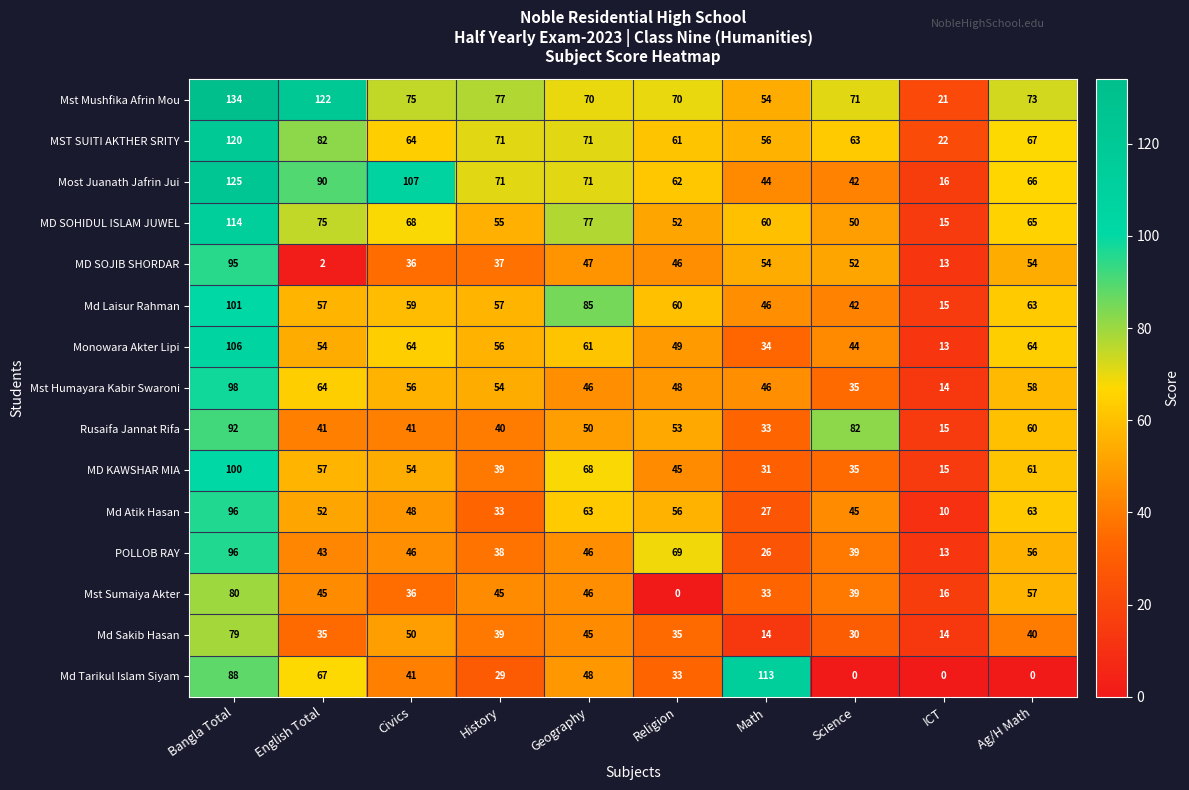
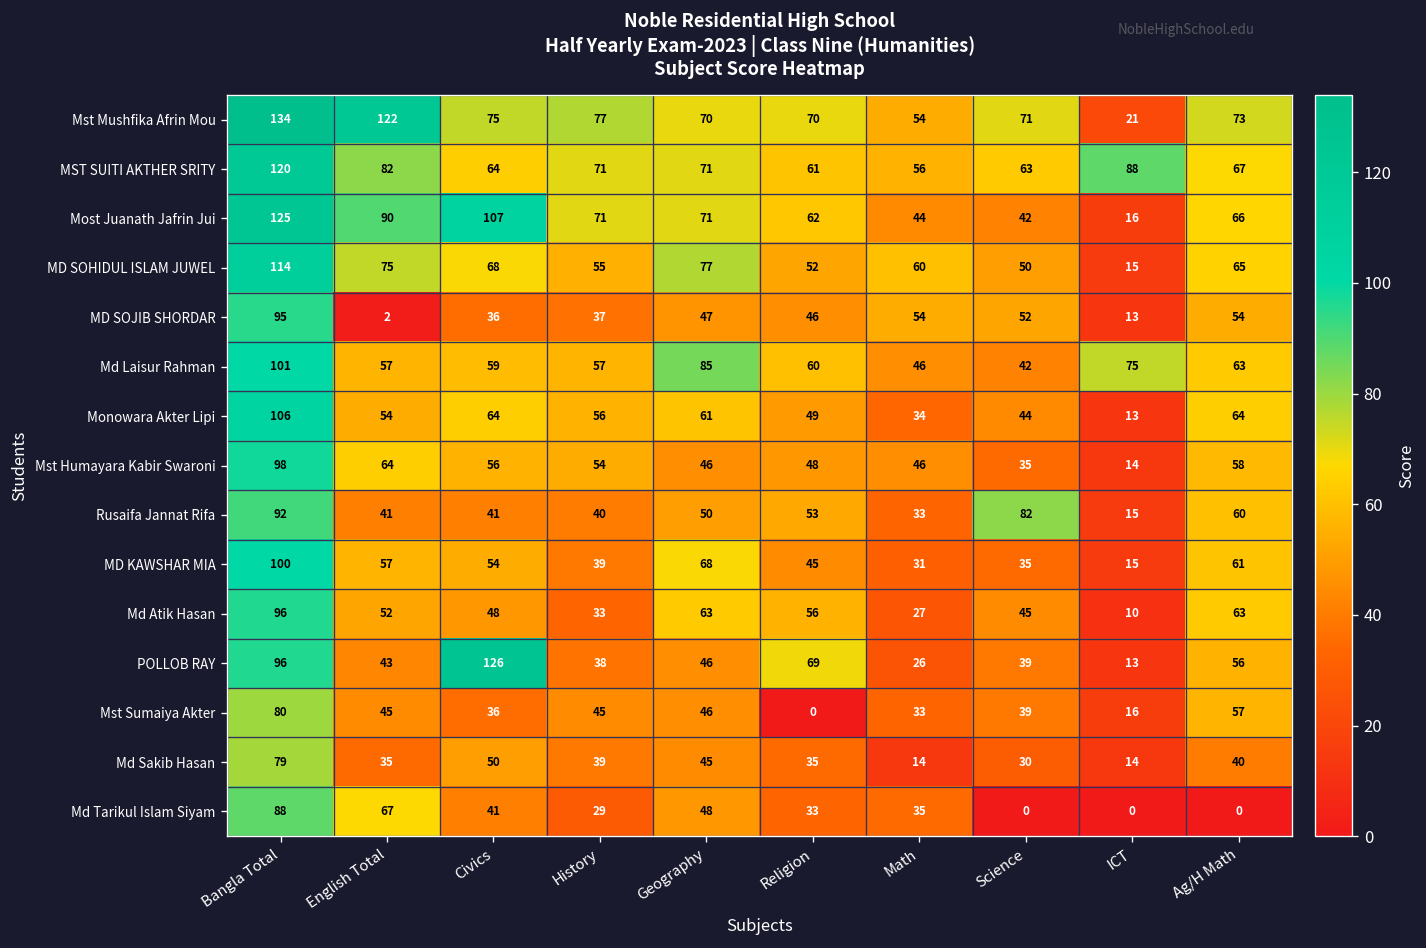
  {
    "Mst Mushfika Afrin Mou": {
      "Bangla Total": 134,
      "English Total": 122,
      "Civics": 75,
      "History": 77,
      "Geography": 70,
      "Religion": 70,
      "Math": 54,
      "Science": 71,
      "ICT": 21,
      "Ag/H Math": 73
    },
    "MST SUITI AKTHER SRITY": {
      "Bangla Total": 120,
      "English Total": 82,
      "Civics": 64,
      "History": 71,
      "Geography": 71,
      "Religion": 61,
      "Math": 56,
      "Science": 63,
-     "ICT": 22,
+     "ICT": 88,
      "Ag/H Math": 67
    },
    "Most Juanath Jafrin Jui": {
      "Bangla Total": 125,
      "English Total": 90,
      "Civics": 107,
      "History": 71,
      "Geography": 71,
      "Religion": 62,
      "Math": 44,
      "Science": 42,
      "ICT": 16,
      "Ag/H Math": 66
    },
    "MD SOHIDUL ISLAM JUWEL": {
      "Bangla Total": 114,
      "English Total": 75,
      "Civics": 68,
      "History": 55,
      "Geography": 77,
      "Religion": 52,
      "Math": 60,
      "Science": 50,
      "ICT": 15,
      "Ag/H Math": 65
    },
    "MD SOJIB SHORDAR": {
      "Bangla Total": 95,
      "English Total": 2,
      "Civics": 36,
      "History": 37,
      "Geography": 47,
      "Religion": 46,
      "Math": 54,
      "Science": 52,
      "ICT": 13,
      "Ag/H Math": 54
    },
    "Md Laisur Rahman": {
      "Bangla Total": 101,
      "English Total": 57,
      "Civics": 59,
      "History": 57,
      "Geography": 85,
      "Religion": 60,
      "Math": 46,
      "Science": 42,
-     "ICT": 15,
+     "ICT": 75,
      "Ag/H Math": 63
    },
    "Monowara Akter Lipi": {
      "Bangla Total": 106,
      "English Total": 54,
      "Civics": 64,
      "History": 56,
      "Geography": 61,
      "Religion": 49,
      "Math": 34,
      "Science": 44,
      "ICT": 13,
      "Ag/H Math": 64
    },
    "Mst Humayara Kabir Swaroni": {
      "Bangla Total": 98,
      "English Total": 64,
      "Civics": 56,
      "History": 54,
      "Geography": 46,
      "Religion": 48,
      "Math": 46,
      "Science": 35,
      "ICT": 14,
      "Ag/H Math": 58
    },
    "Rusaifa Jannat Rifa": {
      "Bangla Total": 92,
      "English Total": 41,
      "Civics": 41,
      "History": 40,
      "Geography": 50,
      "Religion": 53,
      "Math": 33,
      "Science": 82,
      "ICT": 15,
      "Ag/H Math": 60
    },
    "MD KAWSHAR MIA": {
      "Bangla Total": 100,
      "English Total": 57,
      "Civics": 54,
      "History": 39,
      "Geography": 68,
      "Religion": 45,
      "Math": 31,
      "Science": 35,
      "ICT": 15,
      "Ag/H Math": 61
    },
    "Md Atik Hasan": {
      "Bangla Total": 96,
      "English Total": 52,
      "Civics": 48,
      "History": 33,
      "Geography": 63,
      "Religion": 56,
      "Math": 27,
      "Science": 45,
      "ICT": 10,
      "Ag/H Math": 63
    },
    "POLLOB RAY": {
      "Bangla Total": 96,
      "English Total": 43,
-     "Civics": 46,
+     "Civics": 126,
      "History": 38,
      "Geography": 46,
      "Religion": 69,
      "Math": 26,
      "Science": 39,
      "ICT": 13,
      "Ag/H Math": 56
    },
    "Mst Sumaiya Akter": {
      "Bangla Total": 80,
      "English Total": 45,
      "Civics": 36,
      "History": 45,
      "Geography": 46,
      "Religion": 0,
      "Math": 33,
      "Science": 39,
      "ICT": 16,
      "Ag/H Math": 57
    },
    "Md Sakib Hasan": {
      "Bangla Total": 79,
      "English Total": 35,
      "Civics": 50,
      "History": 39,
      "Geography": 45,
      "Religion": 35,
      "Math": 14,
      "Science": 30,
      "ICT": 14,
      "Ag/H Math": 40
    },
    "Md Tarikul Islam Siyam": {
      "Bangla Total": 88,
      "English Total": 67,
      "Civics": 41,
      "History": 29,
      "Geography": 48,
      "Religion": 33,
-     "Math": 113,
+     "Math": 35,
      "Science": 0,
      "ICT": 0,
      "Ag/H Math": 0
    }
  }
